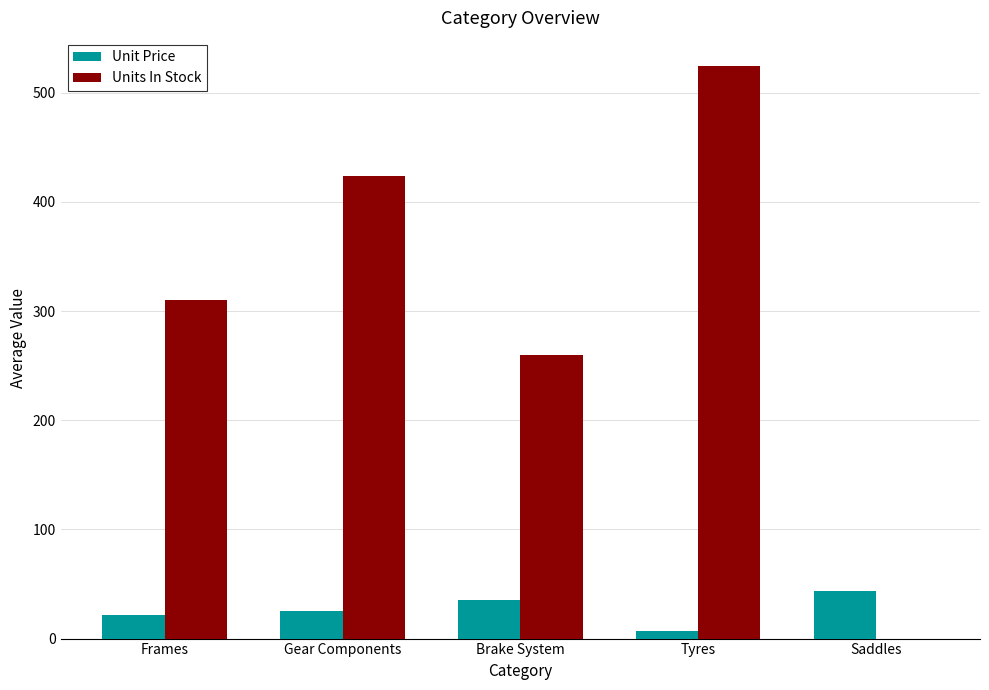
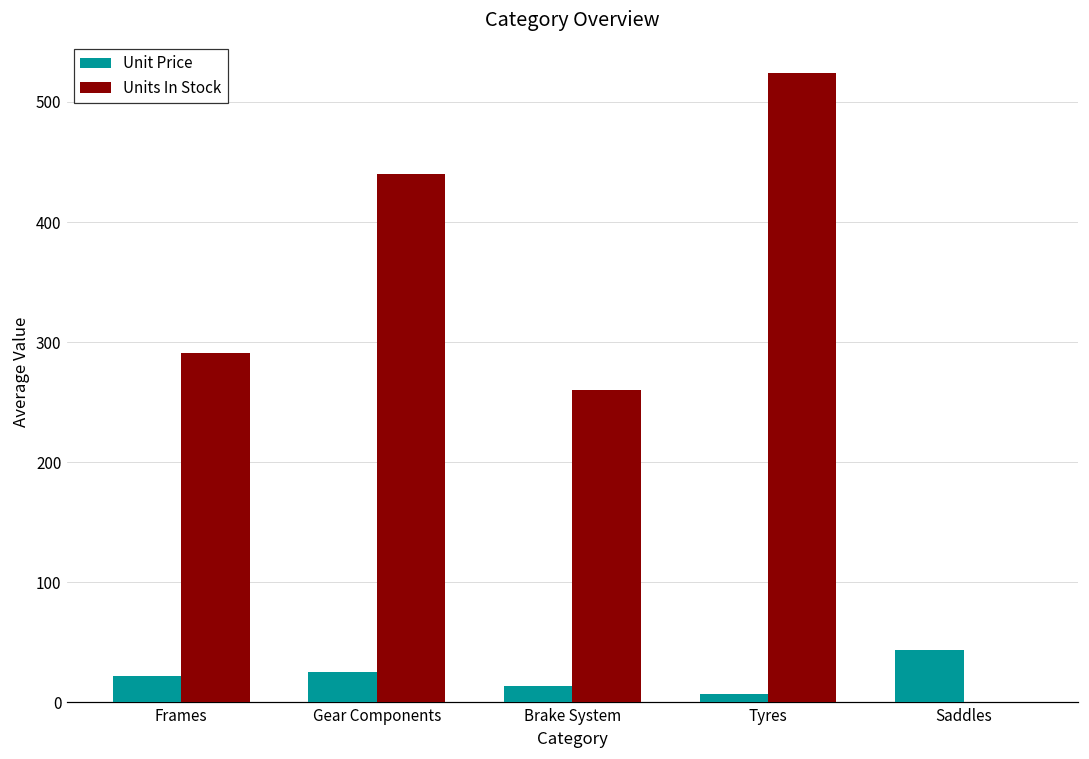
  {
    "Unit Price": {
      "Frames": 22,
      "Gear Components": 26,
-     "Brake System": 35,
+     "Brake System": 14,
      "Tyres": 7,
      "Saddles": 43
    },
    "Units In Stock": {
-     "Frames": 310,
-     "Gear Components": 424,
+     "Frames": 291,
+     "Gear Components": 440,
      "Brake System": 260,
      "Tyres": 524,
      "Saddles": 0
    }
  }
